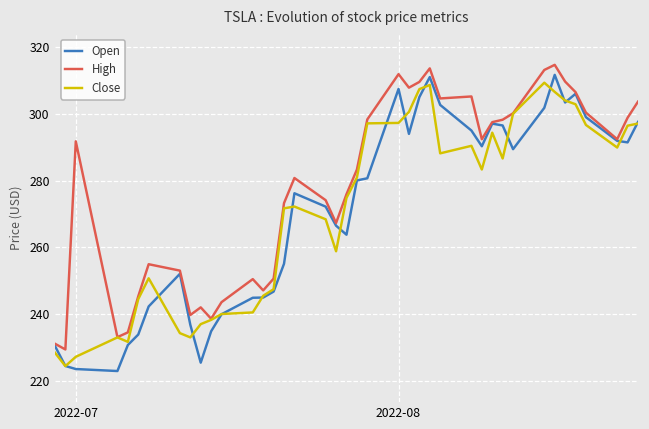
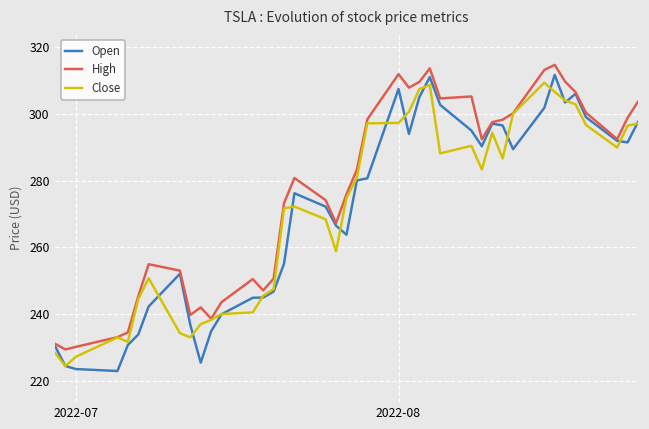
  {
    "Open": {
      "2022-07": 224,
      "2022-08": 307
    },
    "High": {
-     "2022-07": 292,
+     "2022-07": 230,
      "2022-08": 312
    },
    "Close": {
      "2022-07": 227,
      "2022-08": 297
    }
  }
